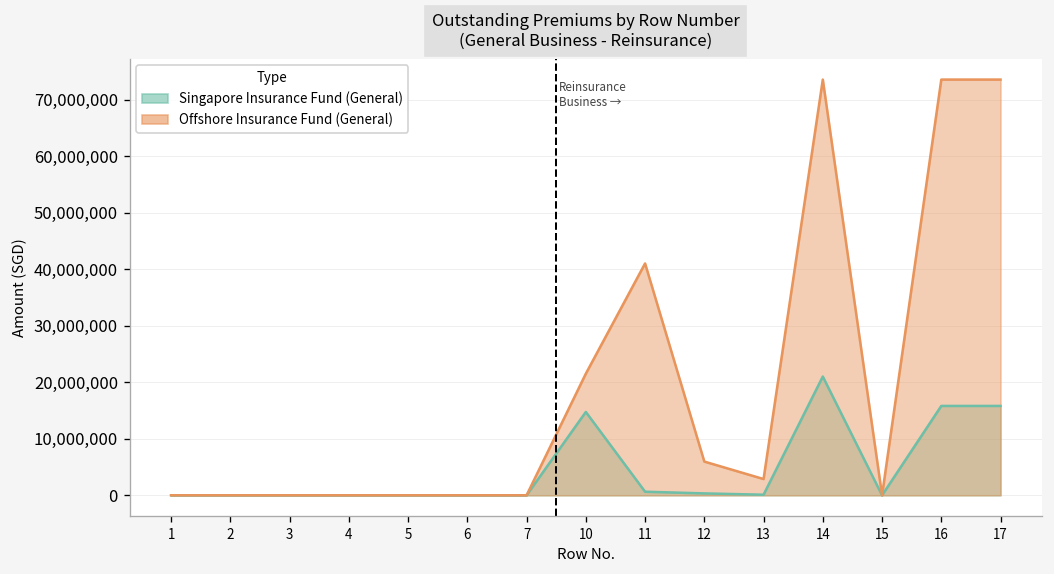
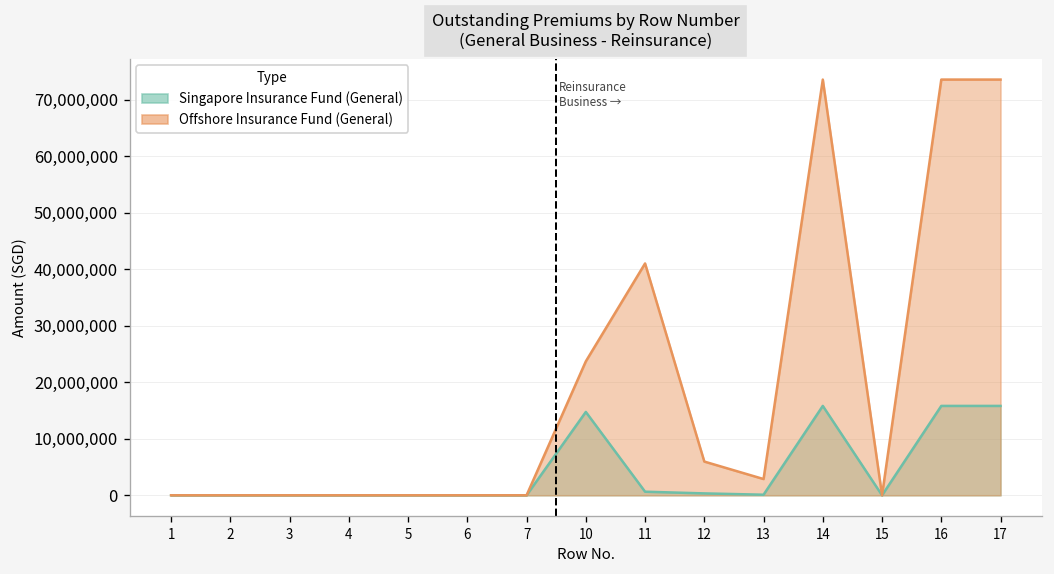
  {
    "Singapore Insurance Fund (General)": {
      "10": "15,000,000",
      "11": "1,000,000",
      "12": "0",
      "13": "0",
-     "14": "21,000,000",
+     "14": "16,000,000",
      "16": "16,000,000",
      "17": "16,000,000"
    },
    "Offshore Insurance Fund (General)": {
-     "10": "22,000,000",
+     "10": "24,000,000",
      "11": "41,000,000",
      "12": "6,000,000",
      "13": "3,000,000",
      "14": "74,000,000",
      "16": "74,000,000",
      "17": "74,000,000"
    }
  }
